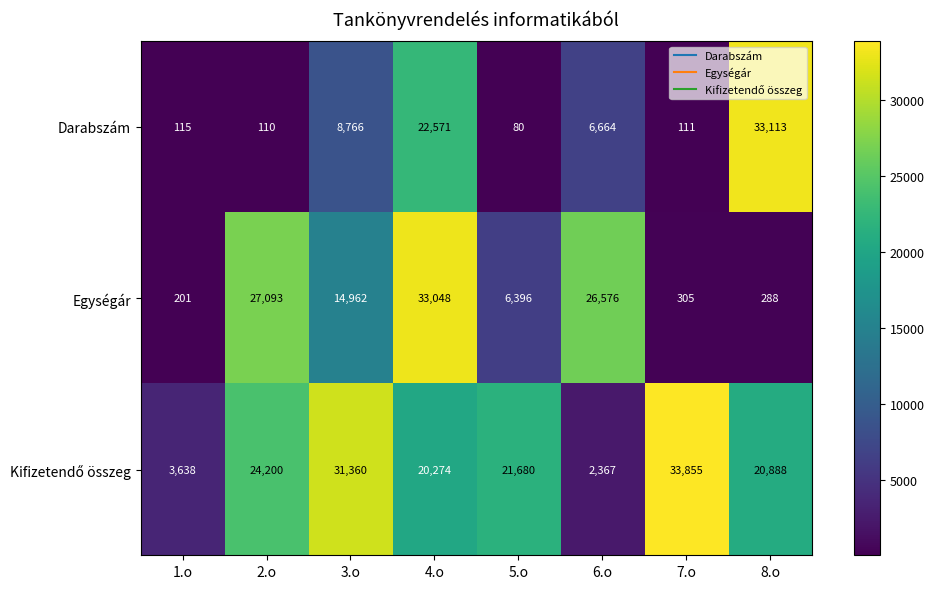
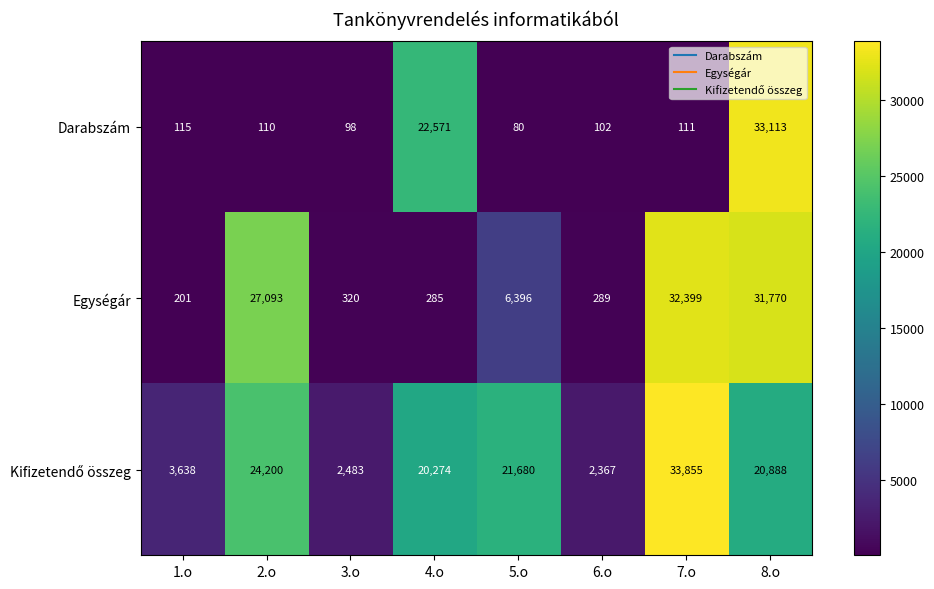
  {
    "Darabszám": {
      "1.o": "115",
      "2.o": "110",
-     "3.o": "8,766",
+     "3.o": "98",
      "4.o": "22,571",
      "5.o": "80",
-     "6.o": "6,664",
+     "6.o": "102",
      "7.o": "111",
      "8.o": "33,113"
    },
    "Egységár": {
      "1.o": "201",
      "2.o": "27,093",
-     "3.o": "14,962",
-     "4.o": "33,048",
+     "3.o": "320",
+     "4.o": "285",
      "5.o": "6,396",
-     "6.o": "26,576",
-     "7.o": "305",
-     "8.o": "288"
+     "6.o": "289",
+     "7.o": "32,399",
+     "8.o": "31,770"
    },
    "Kifizetendő összeg": {
      "1.o": "3,638",
      "2.o": "24,200",
-     "3.o": "31,360",
+     "3.o": "2,483",
      "4.o": "20,274",
      "5.o": "21,680",
      "6.o": "2,367",
      "7.o": "33,855",
      "8.o": "20,888"
    }
  }
